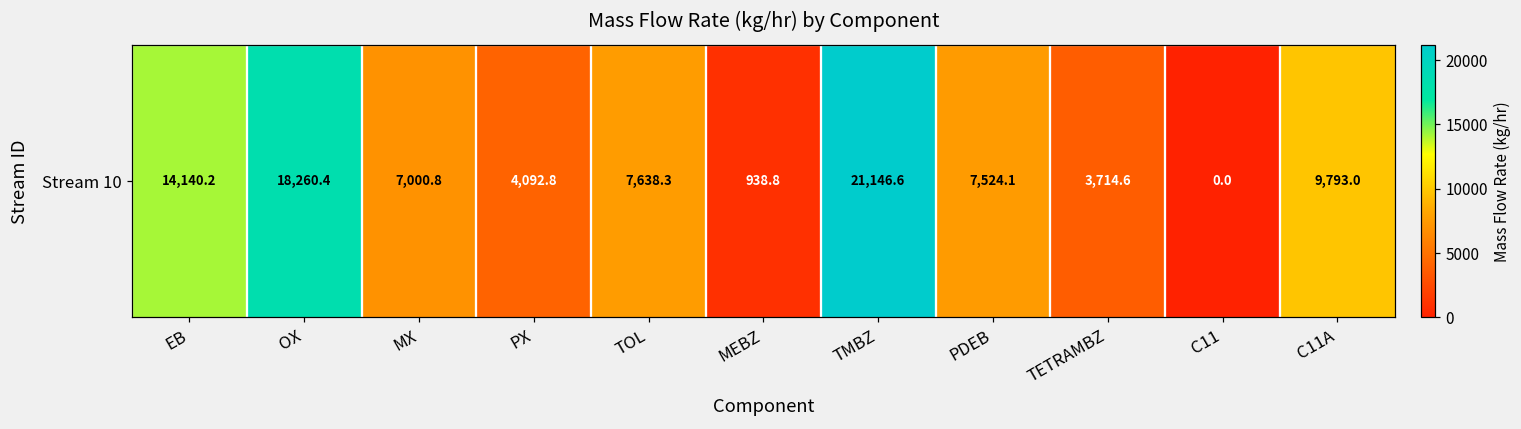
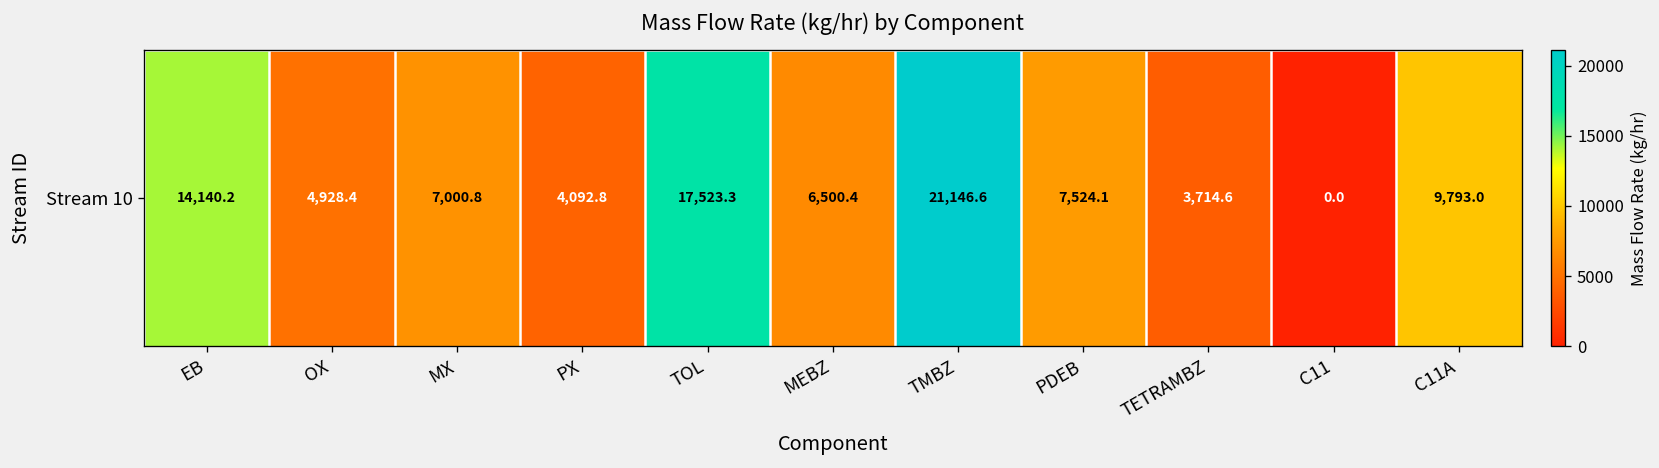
  {
    "Stream 10": {
      "EB": "14,140.2",
-     "OX": "18,260.4",
+     "OX": "4,928.4",
      "MX": "7,000.8",
      "PX": "4,092.8",
-     "TOL": "7,638.3",
-     "MEBZ": "938.8",
+     "TOL": "17,523.3",
+     "MEBZ": "6,500.4",
      "TMBZ": "21,146.6",
      "PDEB": "7,524.1",
      "TETRAMBZ": "3,714.6",
      "C11": "0.0",
      "C11A": "9,793.0"
    }
  }
